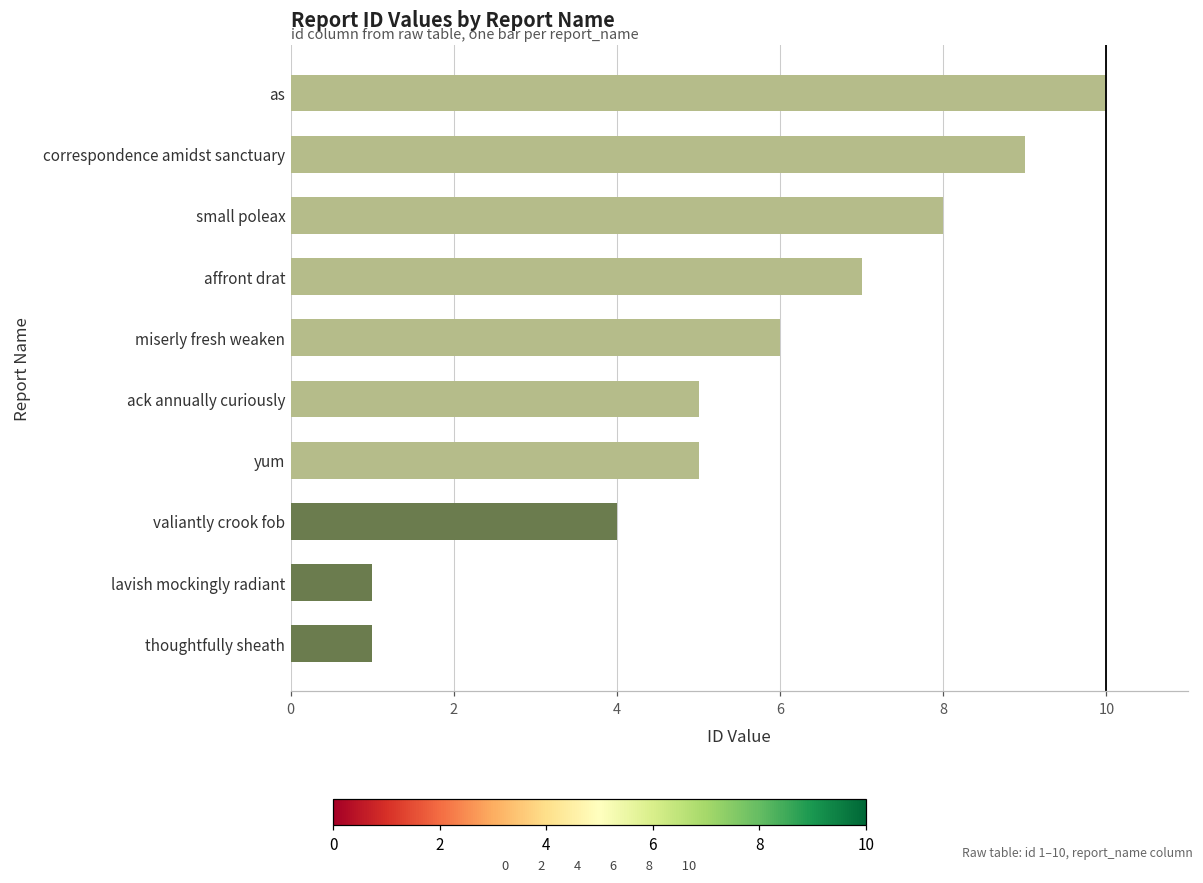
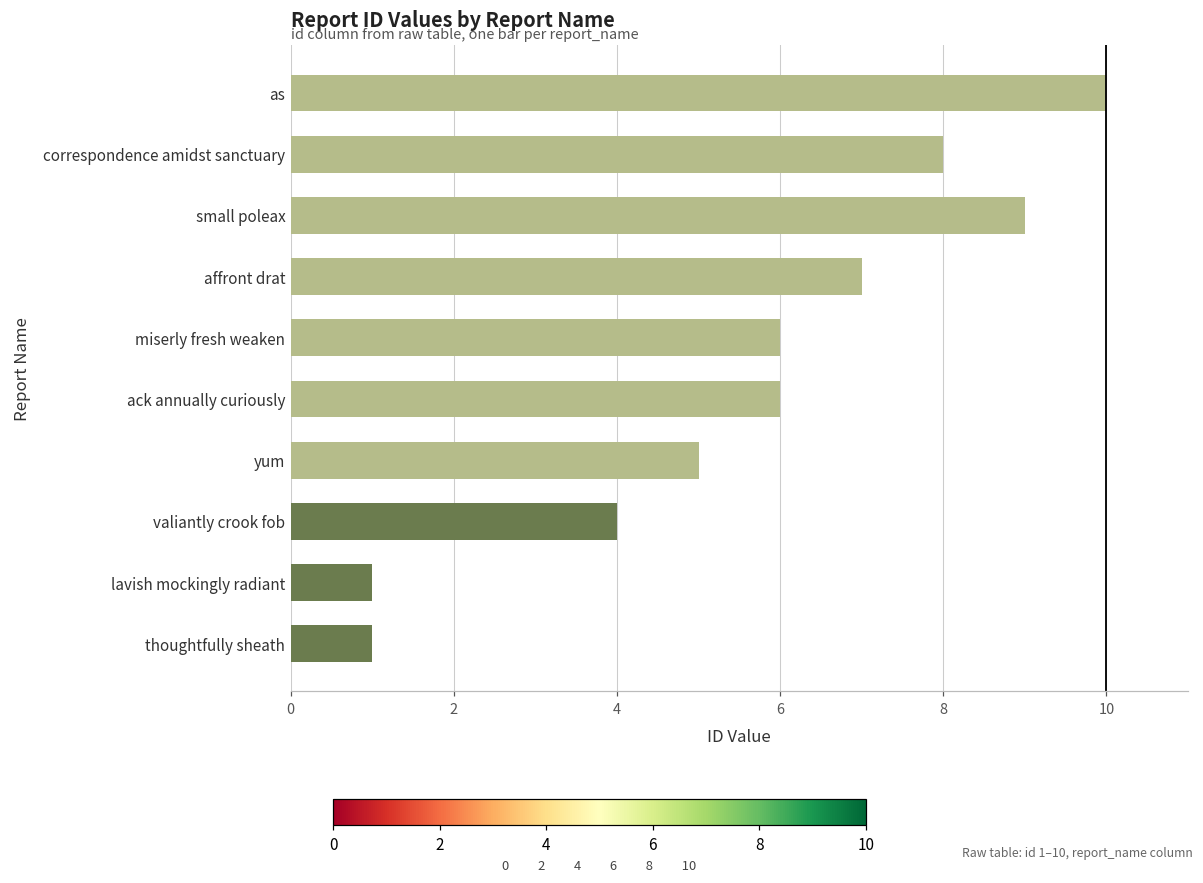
  {
    "as": 10,
-   "correspondence amidst sanctuary": 9,
-   "small poleax": 8,
+   "correspondence amidst sanctuary": 8,
+   "small poleax": 9,
    "affront drat": 7,
    "miserly fresh weaken": 6,
-   "ack annually curiously": 5,
+   "ack annually curiously": 6,
    "yum": 5,
    "valiantly crook fob": 4,
    "lavish mockingly radiant": 1,
    "thoughtfully sheath": 1
  }
